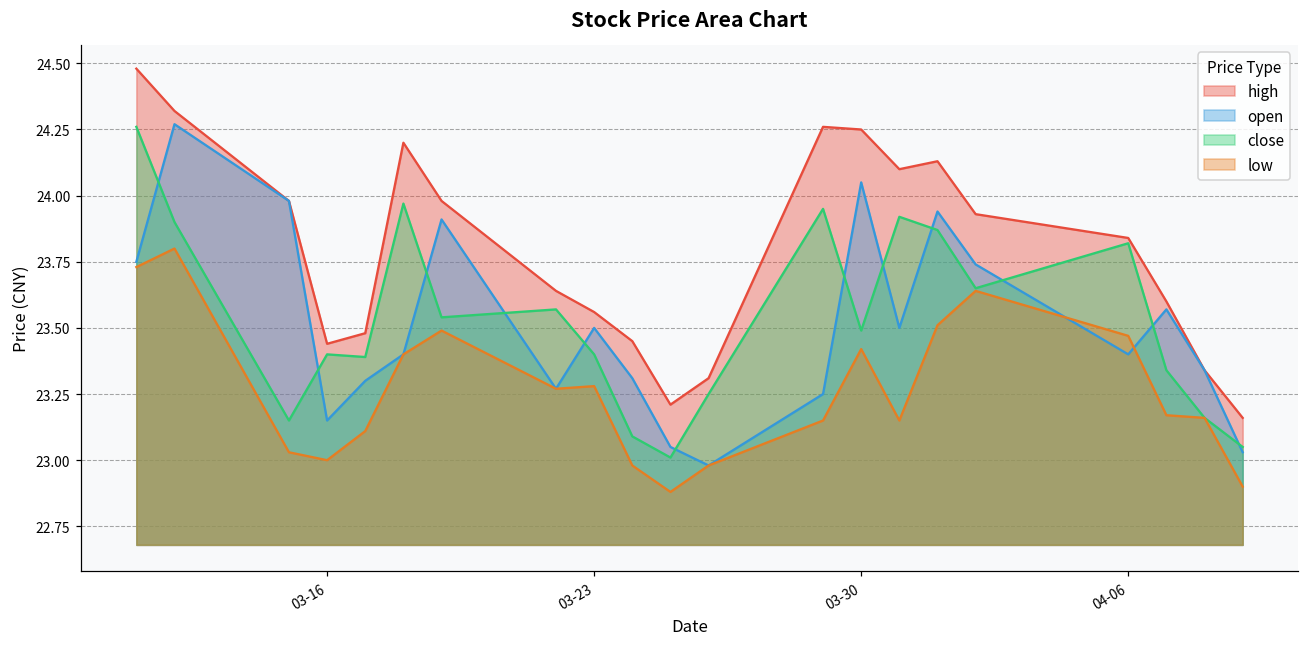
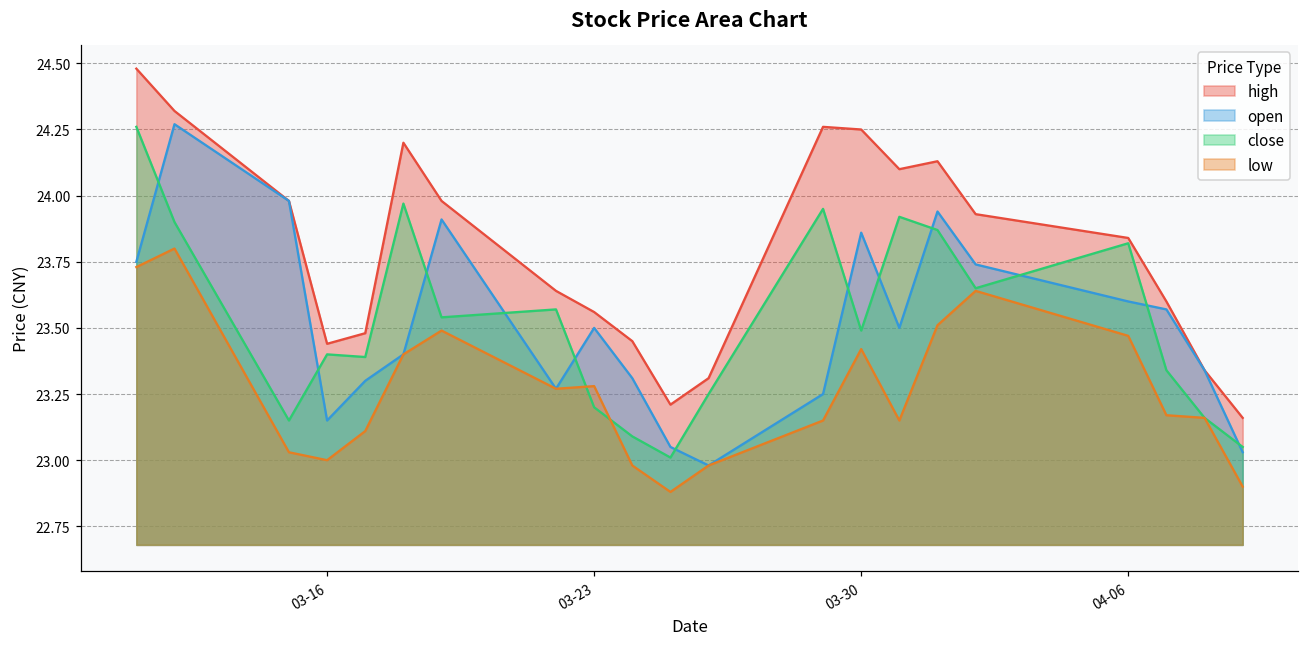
  {
    "open": {
      "03-16": 23.15,
      "03-23": 23.50,
-     "03-30": 24.05,
-     "04-06": 23.4
+     "03-30": 23.86,
+     "04-06": 23.6
    },
    "close": {
      "03-16": 23.4,
-     "03-23": 23.4,
+     "03-23": 23.2,
      "03-30": 23.5,
      "04-06": 23.82
    }
  }
